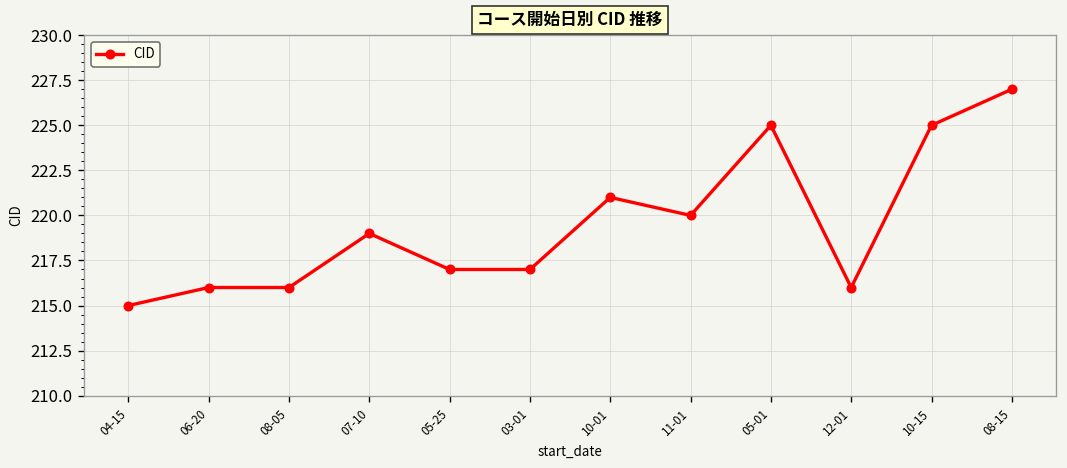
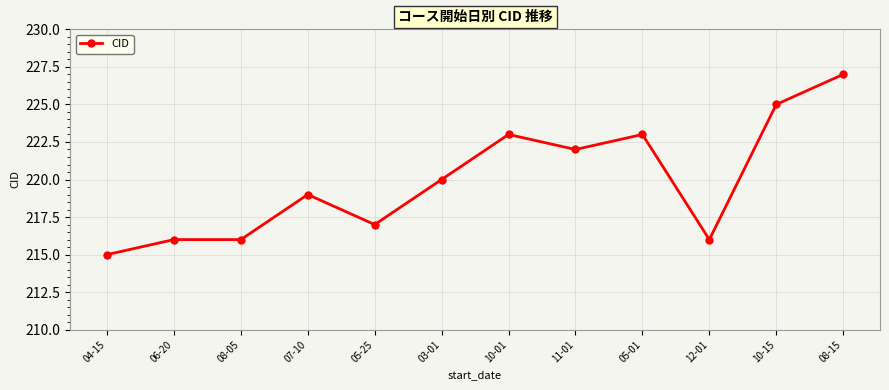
  {
    "04-15": 215,
    "06-20": 216,
    "08-05": 216,
    "07-10": 219,
    "05-25": 217,
-   "03-01": 217,
-   "10-01": 221,
-   "11-01": 220,
-   "05-01": 225,
+   "03-01": 220,
+   "10-01": 223,
+   "11-01": 222,
+   "05-01": 223,
    "12-01": 216,
    "10-15": 225,
    "08-15": 227
  }
